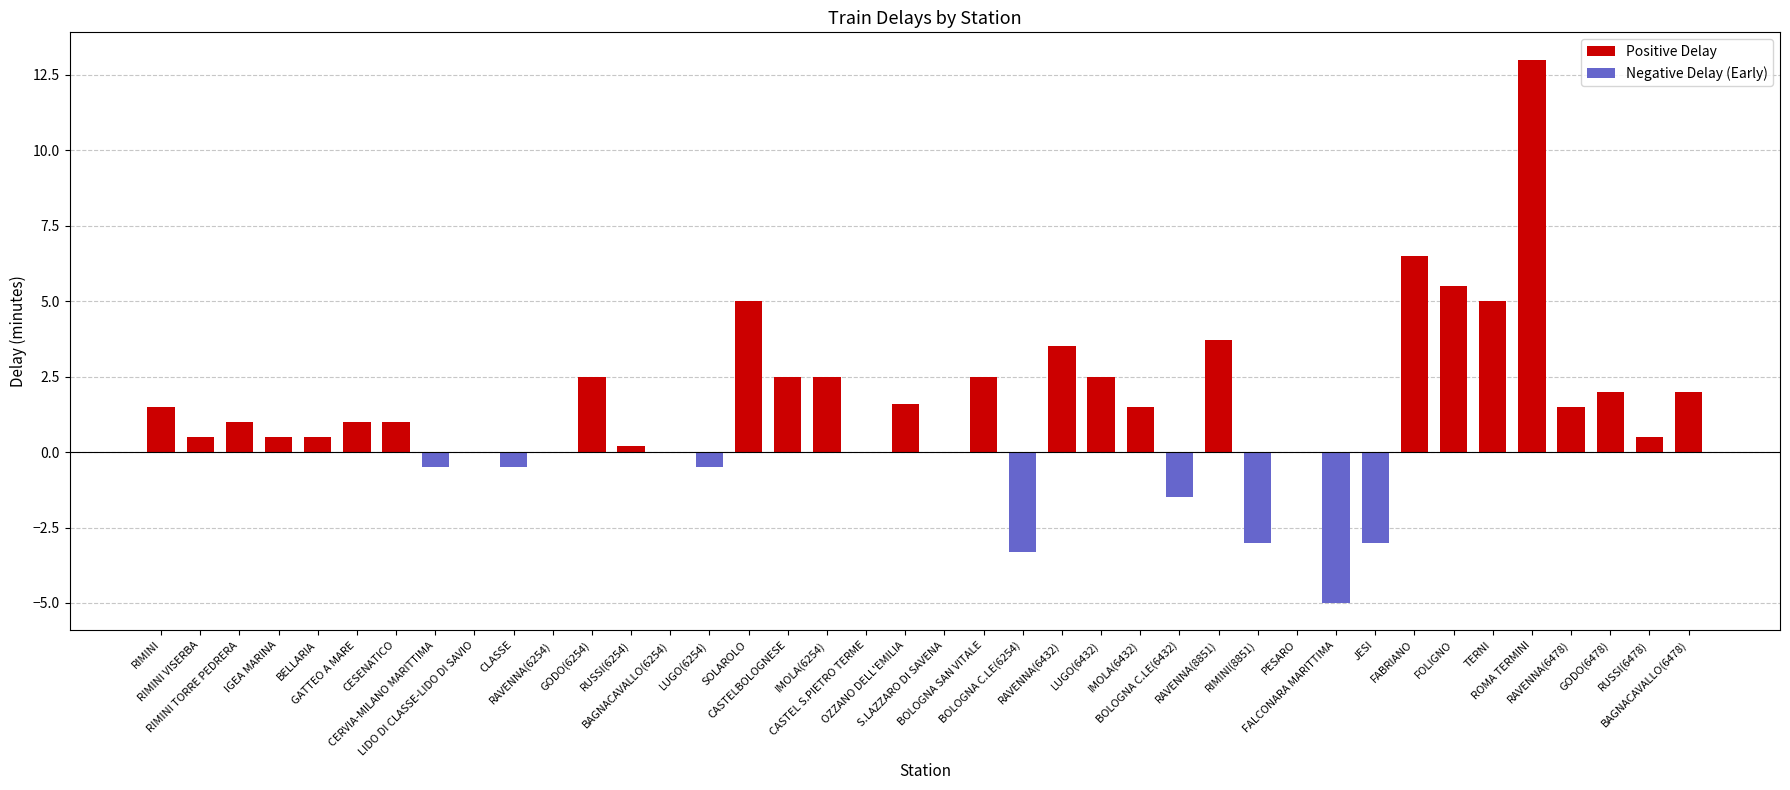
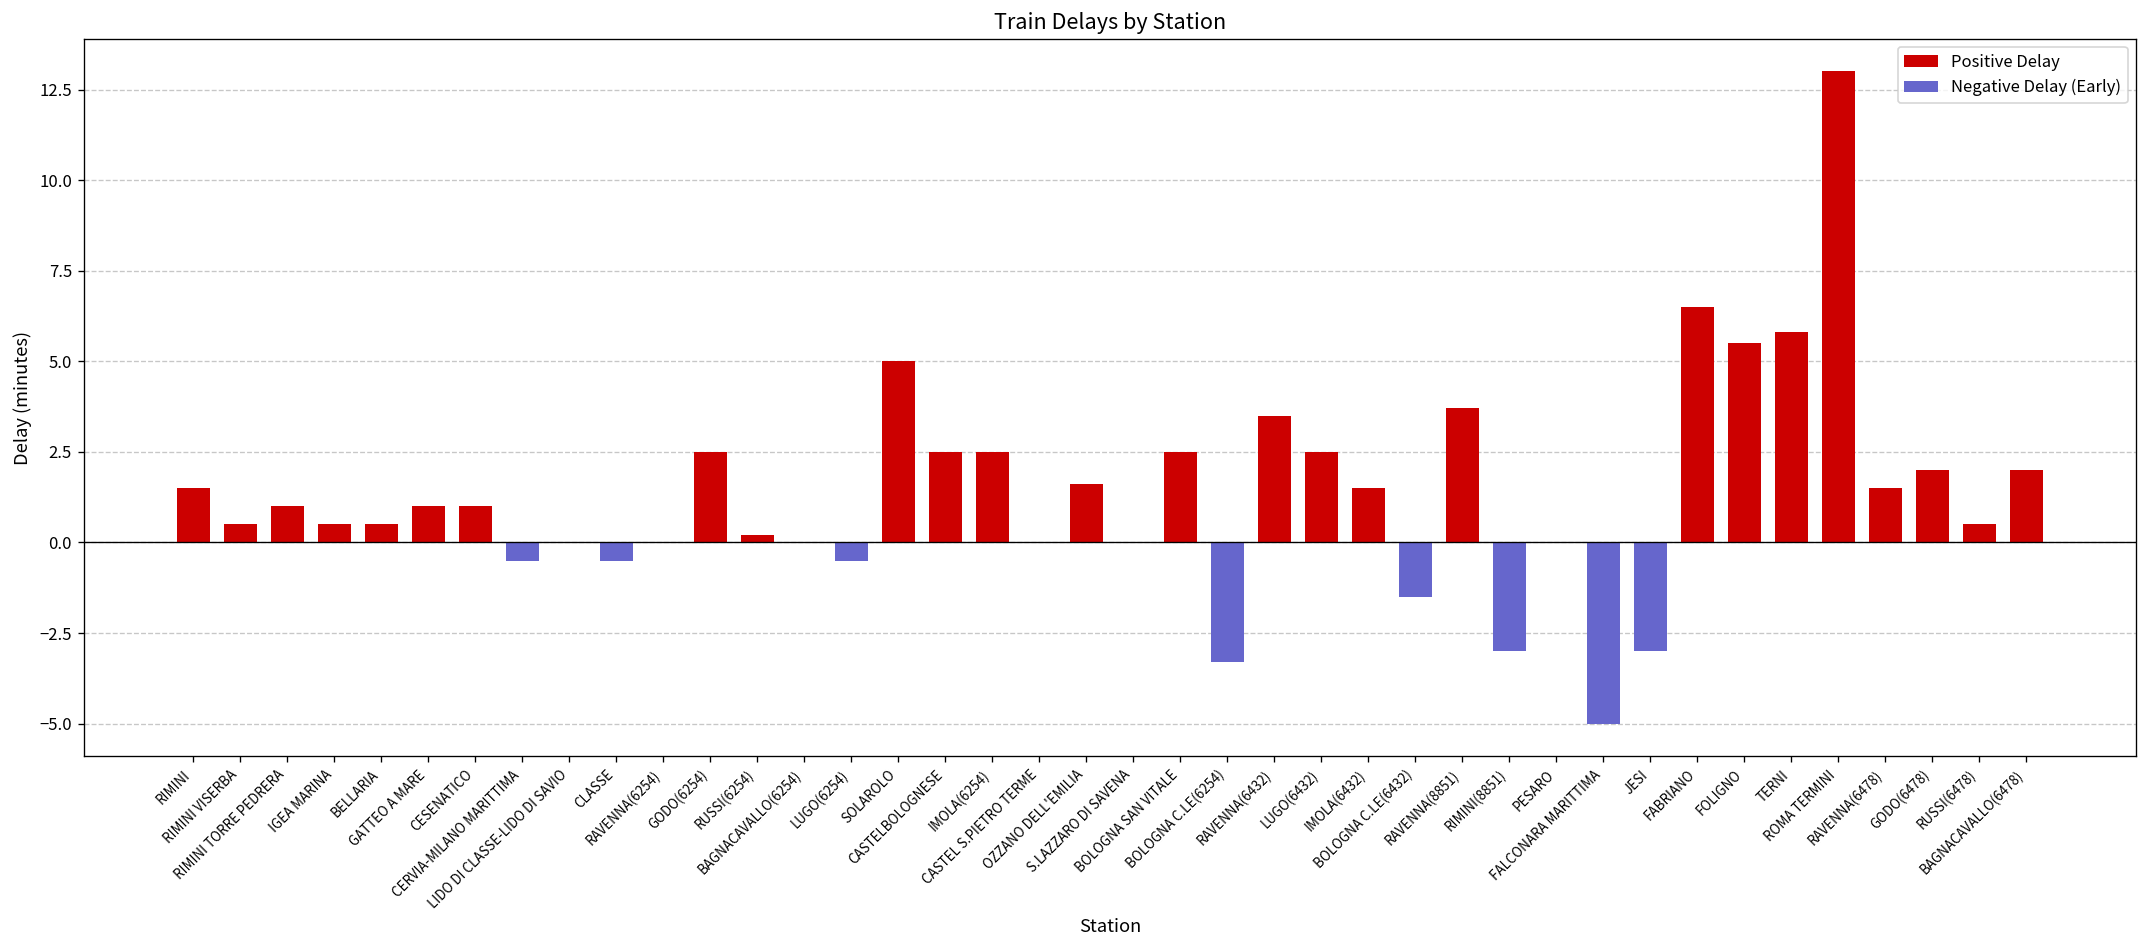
  {
    "Positive Delay": {
      "RIMINI": 1.5,
      "RIMINI VISERBA": 0.5,
      "RIMINI TORRE PEDRERA": 1.0,
      "IGEA MARINA": 0.5,
      "BELLARIA": 0.5,
      "GATTEO A MARE": 1.0,
      "CESENATICO": 1.0,
      "CERVIA-MILANO MARITTIMA": 0.0,
      "LIDO DI CLASSE-LIDO DI SAVIO": 0.0,
      "CLASSE": 0.0,
      "RAVENNA(6254)": 0.0,
      "GODO(6254)": 2.5,
      "RUSSI(6254)": 0.2,
      "BAGNACAVALLO(6254)": 0.0,
      "LUGO(6254)": 0.0,
      "SOLAROLO": 5.0,
      "CASTELBOLOGNESE": 2.5,
      "IMOLA(6254)": 2.5,
      "CASTEL S.PIETRO TERME": 0.0,
      "OZZANO DELL'EMILIA": 1.6,
      "S.LAZZARO DI SAVENA": 0.0,
      "BOLOGNA SAN VITALE": 2.5,
      "BOLOGNA C.LE(6254)": 0.0,
      "RAVENNA(6432)": 3.5,
      "LUGO(6432)": 2.5,
      "IMOLA(6432)": 1.5,
      "BOLOGNA C.LE(6432)": 0.0,
      "RAVENNA(8851)": 3.7,
      "RIMINI(8851)": 0.0,
      "PESARO": 0.0,
      "FALCONARA MARITTIMA": 0.0,
      "JESI": 0.0,
      "FABRIANO": 6.5,
      "FOLIGNO": 5.5,
-     "TERNI": 5.0,
+     "TERNI": 5.8,
      "ROMA TERMINI": 13.0,
      "RAVENNA(6478)": 1.5,
      "GODO(6478)": 2.0,
      "RUSSI(6478)": 0.5,
      "BAGNACAVALLO(6478)": 2.0
    },
    "Negative Delay (Early)": {
      "RIMINI": 0.0,
      "RIMINI VISERBA": 0.0,
      "RIMINI TORRE PEDRERA": 0.0,
      "IGEA MARINA": 0.0,
      "BELLARIA": 0.0,
      "GATTEO A MARE": 0.0,
      "CESENATICO": 0.0,
      "CERVIA-MILANO MARITTIMA": -0.5,
      "LIDO DI CLASSE-LIDO DI SAVIO": 0.0,
      "CLASSE": -0.5,
      "RAVENNA(6254)": 0.0,
      "GODO(6254)": 0.0,
      "RUSSI(6254)": 0.0,
      "BAGNACAVALLO(6254)": 0.0,
      "LUGO(6254)": -0.5,
      "SOLAROLO": 0.0,
      "CASTELBOLOGNESE": 0.0,
      "IMOLA(6254)": 0.0,
      "CASTEL S.PIETRO TERME": 0.0,
      "OZZANO DELL'EMILIA": 0.0,
      "S.LAZZARO DI SAVENA": 0.0,
      "BOLOGNA SAN VITALE": 0.0,
      "BOLOGNA C.LE(6254)": -3.3,
      "RAVENNA(6432)": 0.0,
      "LUGO(6432)": 0.0,
      "IMOLA(6432)": 0.0,
      "BOLOGNA C.LE(6432)": -1.5,
      "RAVENNA(8851)": 0.0,
      "RIMINI(8851)": -3.0,
      "PESARO": 0.0,
      "FALCONARA MARITTIMA": -5.0,
      "JESI": -3.0,
      "FABRIANO": 0.0,
      "FOLIGNO": 0.0,
      "TERNI": 0.0,
      "ROMA TERMINI": 0.0,
      "RAVENNA(6478)": 0.0,
      "GODO(6478)": 0.0,
      "RUSSI(6478)": 0.0,
      "BAGNACAVALLO(6478)": 0.0
    }
  }
